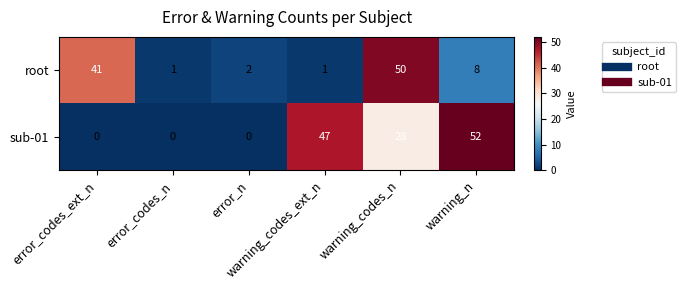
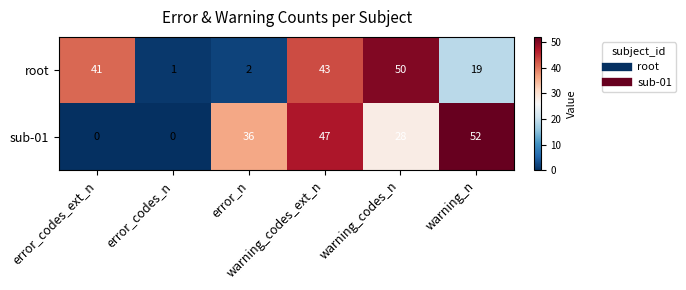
  {
    "root": {
      "error_codes_ext_n": 41,
      "error_codes_n": 1,
      "error_n": 2,
-     "warning_codes_ext_n": 1,
+     "warning_codes_ext_n": 43,
      "warning_codes_n": 50,
-     "warning_n": 8
+     "warning_n": 19
    },
    "sub-01": {
      "error_codes_ext_n": 0,
      "error_codes_n": 0,
-     "error_n": 0,
+     "error_n": 36,
      "warning_codes_ext_n": 47,
      "warning_n": 52
    }
  }
